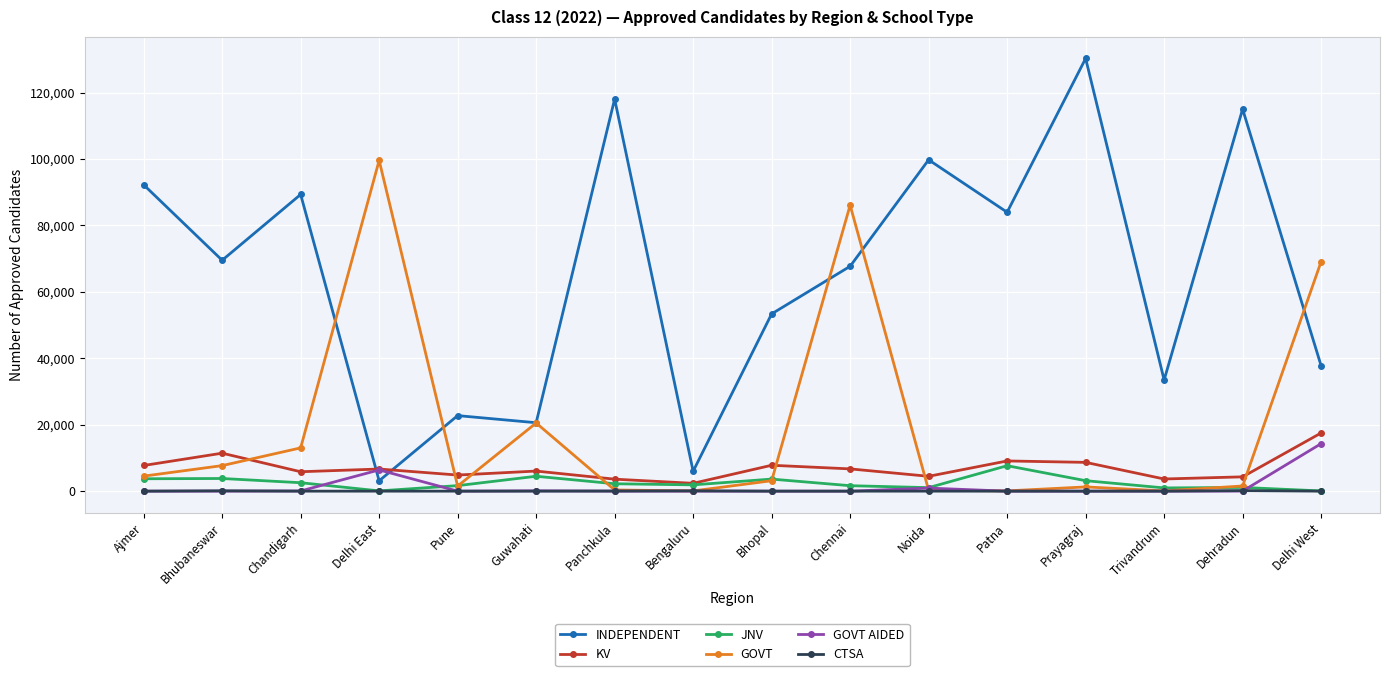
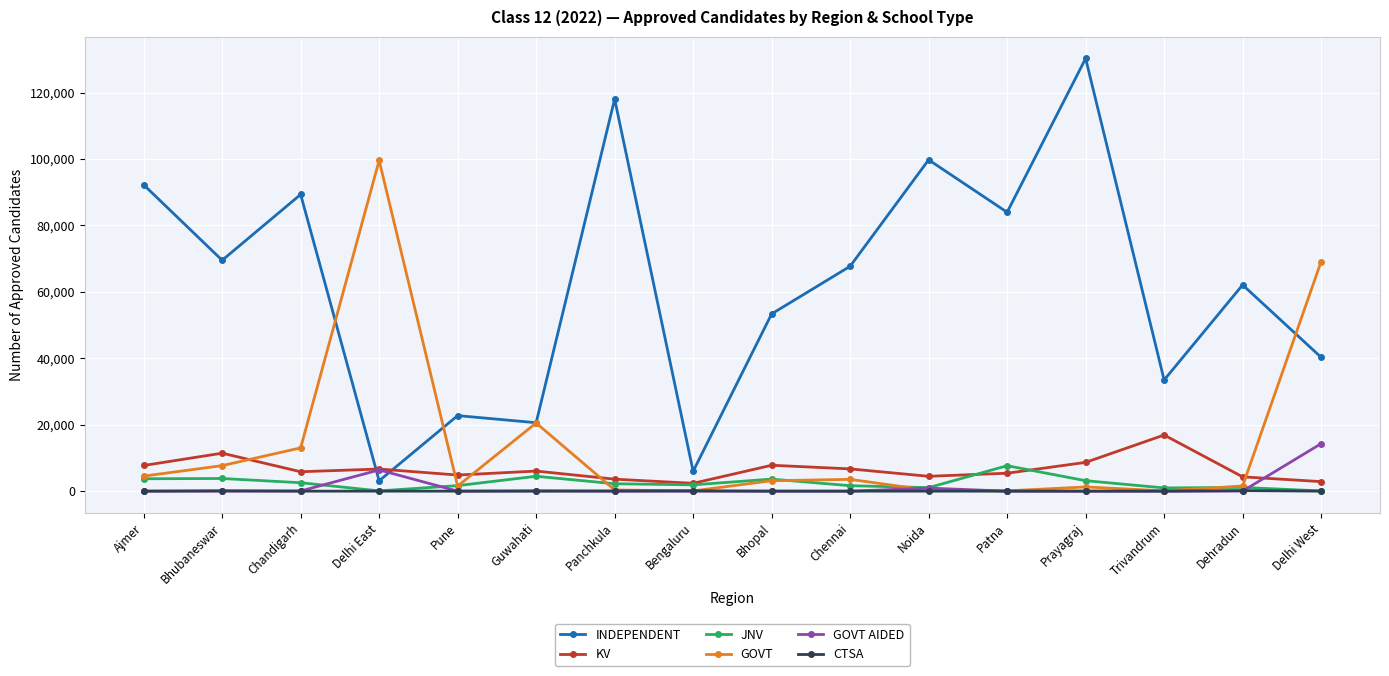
  {
    "INDEPENDENT": {
      "Ajmer": "92,000",
      "Bhubaneswar": "70,000",
      "Chandigarh": "89,000",
      "Delhi East": "3,000",
      "Pune": "23,000",
      "Panchkula": "118,000",
      "Bengaluru": "6,000",
      "Bhopal": "53,000",
      "Chennai": "68,000",
      "Noida": "100,000",
      "Patna": "84,000",
      "Prayagraj": "130,000",
      "Trivandrum": "33,000",
-     "Dehradun": "115,000",
-     "Delhi West": "38,000"
+     "Dehradun": "62,000",
+     "Delhi West": "40,000"
    },
    "KV": {
      "Ajmer": "8,000",
      "Bhubaneswar": "11,000",
      "Chandigarh": "6,000",
      "Pune": "5,000",
      "Guwahati": "6,000",
      "Panchkula": "4,000",
      "Bhopal": "8,000",
      "Chennai": "7,000",
      "Noida": "4,000",
-     "Patna": "9,000",
+     "Patna": "5,000",
      "Prayagraj": "9,000",
-     "Trivandrum": "4,000",
+     "Trivandrum": "17,000",
      "Dehradun": "4,000",
-     "Delhi West": "18,000"
+     "Delhi West": "3,000"
    },
    "JNV": {
      "Ajmer": "4,000",
      "Bhubaneswar": "4,000",
      "Chandigarh": "3,000",
      "Guwahati": "4,000",
      "Panchkula": "2,000",
      "Chennai": "2,000",
      "Patna": "8,000",
      "Prayagraj": "3,000",
      "Trivandrum": "1,000"
    },
    "GOVT": {
      "Ajmer": "5,000",
      "Bhubaneswar": "8,000",
      "Chandigarh": "13,000",
      "Delhi East": "100,000",
-     "Chennai": "86,000",
+     "Chennai": "4,000",
      "Prayagraj": "1,000",
      "Delhi West": "69,000"
    },
    "GOVT AIDED": {
      "Delhi West": "14,000"
    }
  }
